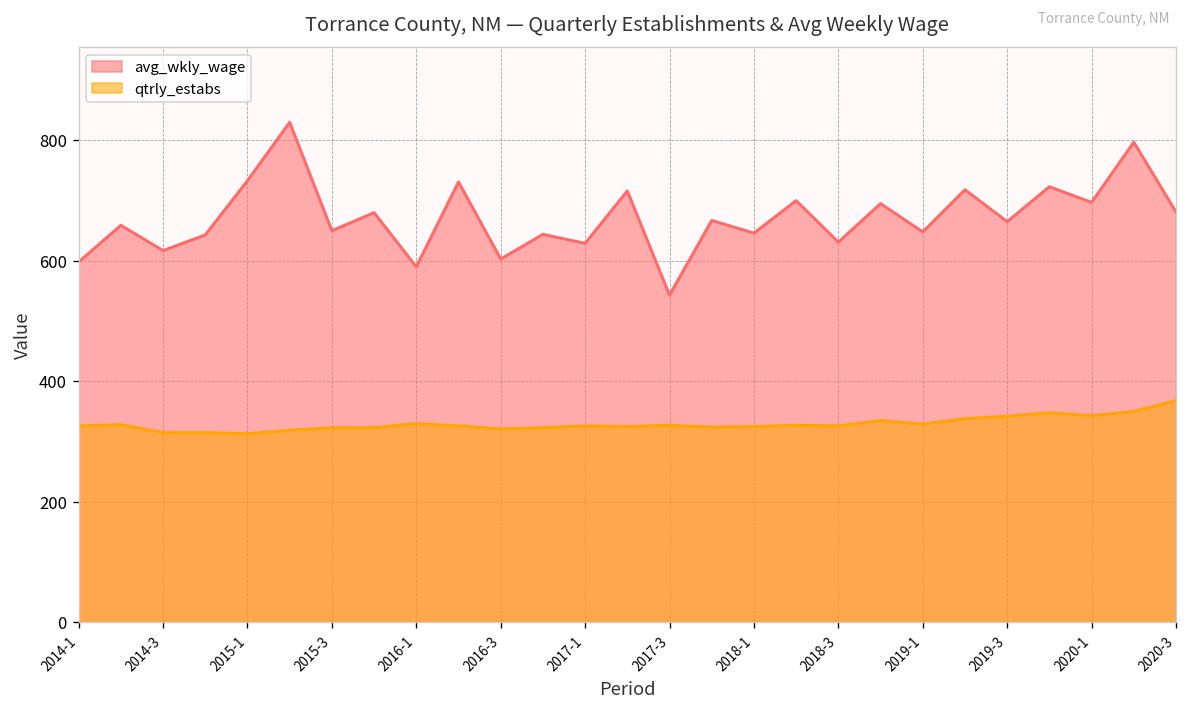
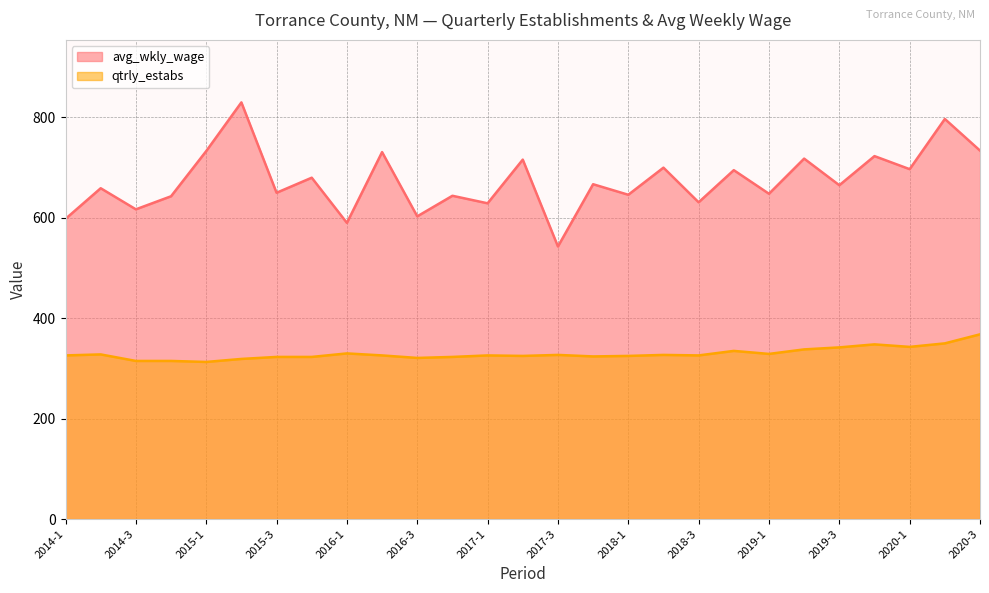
  {
    "avg_wkly_wage": {
      "2014-1": 600,
      "2014-3": 620,
      "2015-1": 730,
      "2015-3": 650,
      "2016-1": 590,
      "2016-3": 600,
      "2017-1": 630,
      "2017-3": 540,
      "2018-1": 650,
      "2018-3": 630,
      "2019-1": 650,
      "2019-3": 670,
      "2020-1": 700,
-     "2020-3": 680
+     "2020-3": 730
    },
    "qtrly_estabs": {
      "2014-1": 330,
      "2014-3": 320,
      "2015-1": 310,
      "2015-3": 320,
      "2016-1": 330,
      "2016-3": 320,
      "2017-1": 330,
      "2017-3": 330,
      "2018-1": 330,
      "2018-3": 330,
      "2019-1": 330,
      "2019-3": 340,
      "2020-1": 340,
      "2020-3": 370
    }
  }
